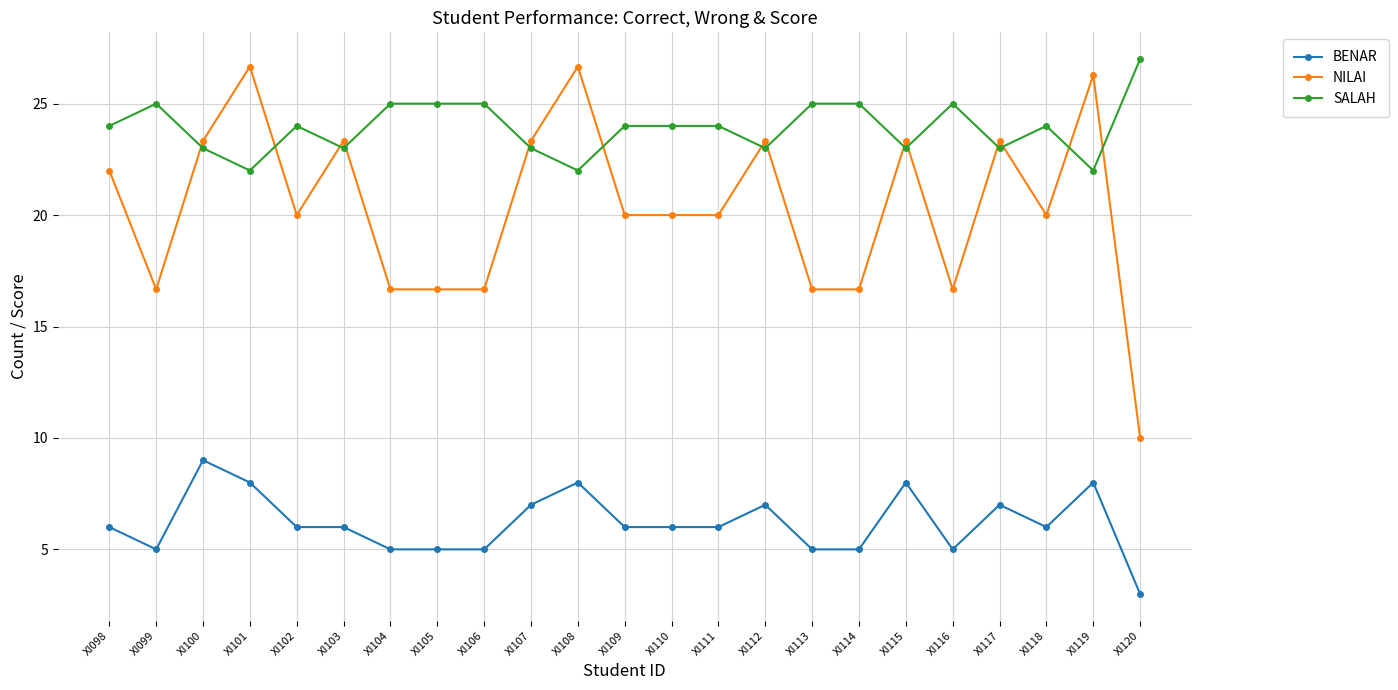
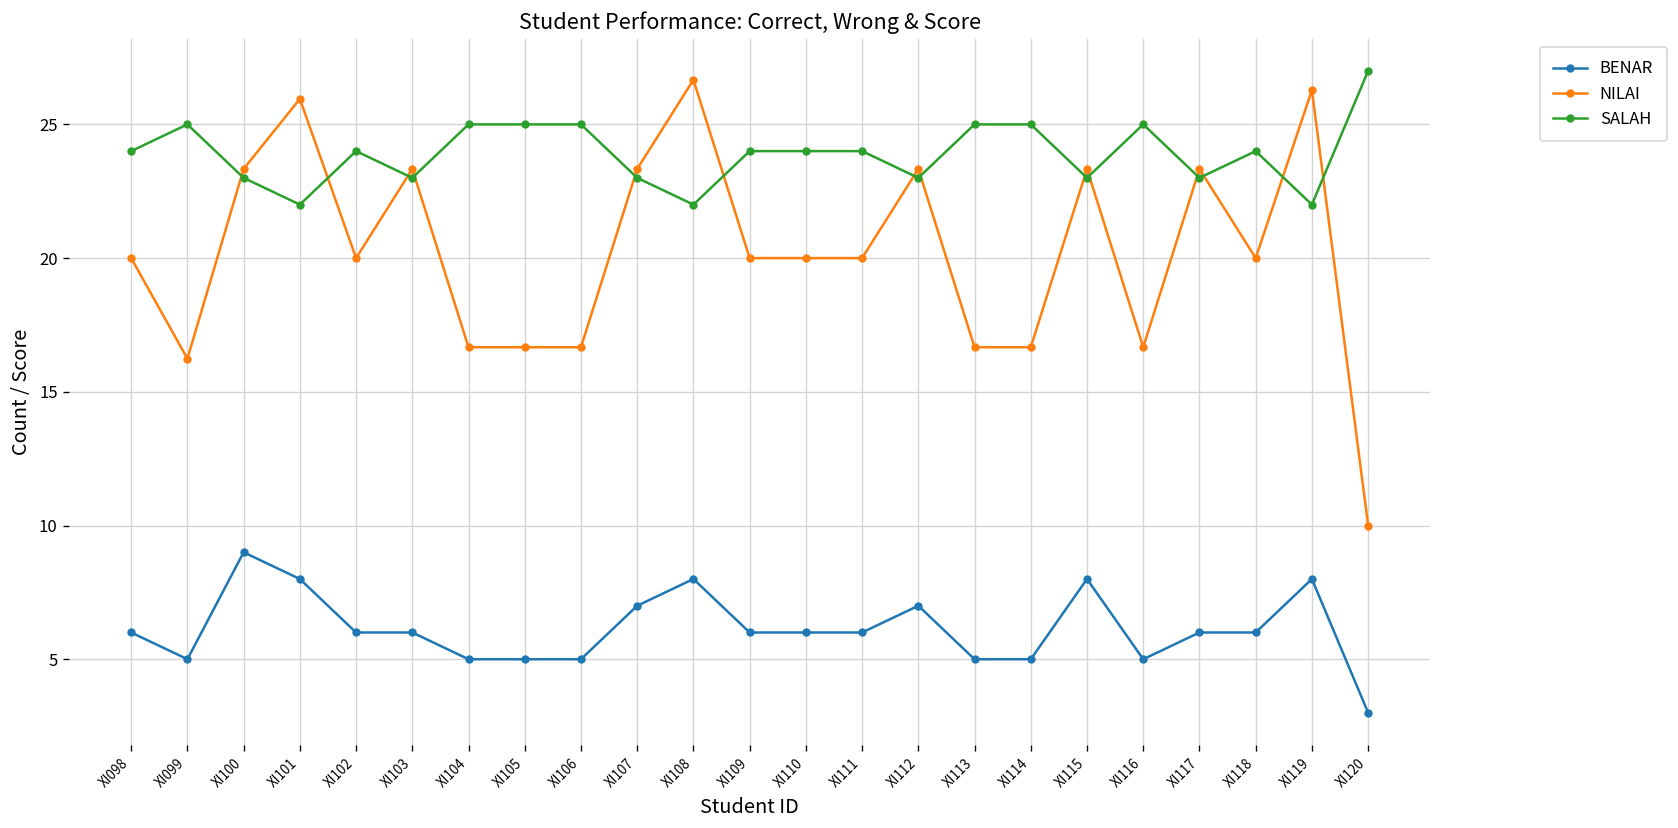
  {
    "BENAR": {
      "XI098": 6,
      "XI099": 5,
      "XI100": 9,
      "XI101": 8,
      "XI102": 6,
      "XI103": 6,
      "XI104": 5,
      "XI105": 5,
      "XI106": 5,
      "XI107": 7,
      "XI108": 8,
      "XI109": 6,
      "XI110": 6,
      "XI111": 6,
      "XI112": 7,
      "XI113": 5,
      "XI114": 5,
      "XI115": 8,
      "XI116": 5,
-     "XI117": 7,
+     "XI117": 6,
      "XI118": 6,
      "XI119": 8,
      "XI120": 3
    },
    "NILAI": {
-     "XI098": 22,
-     "XI099": 16.7,
+     "XI098": 20,
+     "XI099": 16.2,
      "XI100": 23.3,
-     "XI101": 26.7,
+     "XI101": 26.0,
      "XI102": 20.0,
      "XI103": 23.3,
      "XI104": 16.7,
      "XI105": 16.7,
      "XI106": 16.7,
      "XI107": 23.3,
      "XI108": 26.7,
      "XI109": 20.0,
      "XI110": 20.0,
      "XI111": 20.0,
      "XI112": 23.3,
      "XI113": 16.7,
      "XI114": 16.7,
      "XI115": 23.3,
      "XI116": 16.7,
      "XI117": 23.3,
      "XI118": 20.0,
      "XI119": 26.3,
      "XI120": 10.0
    },
    "SALAH": {
      "XI098": 24.0,
      "XI099": 25.0,
      "XI100": 23.0,
      "XI101": 22.0,
      "XI102": 24.0,
      "XI103": 23.0,
      "XI104": 25.0,
      "XI105": 25.0,
      "XI106": 25.0,
      "XI107": 23.0,
      "XI108": 22.0,
      "XI109": 24.0,
      "XI110": 24.0,
      "XI111": 24.0,
      "XI112": 23.0,
      "XI113": 25.0,
      "XI114": 25.0,
      "XI115": 23.0,
      "XI116": 25.0,
      "XI117": 23.0,
      "XI118": 24.0,
      "XI119": 22.0,
      "XI120": 27.0
    }
  }
